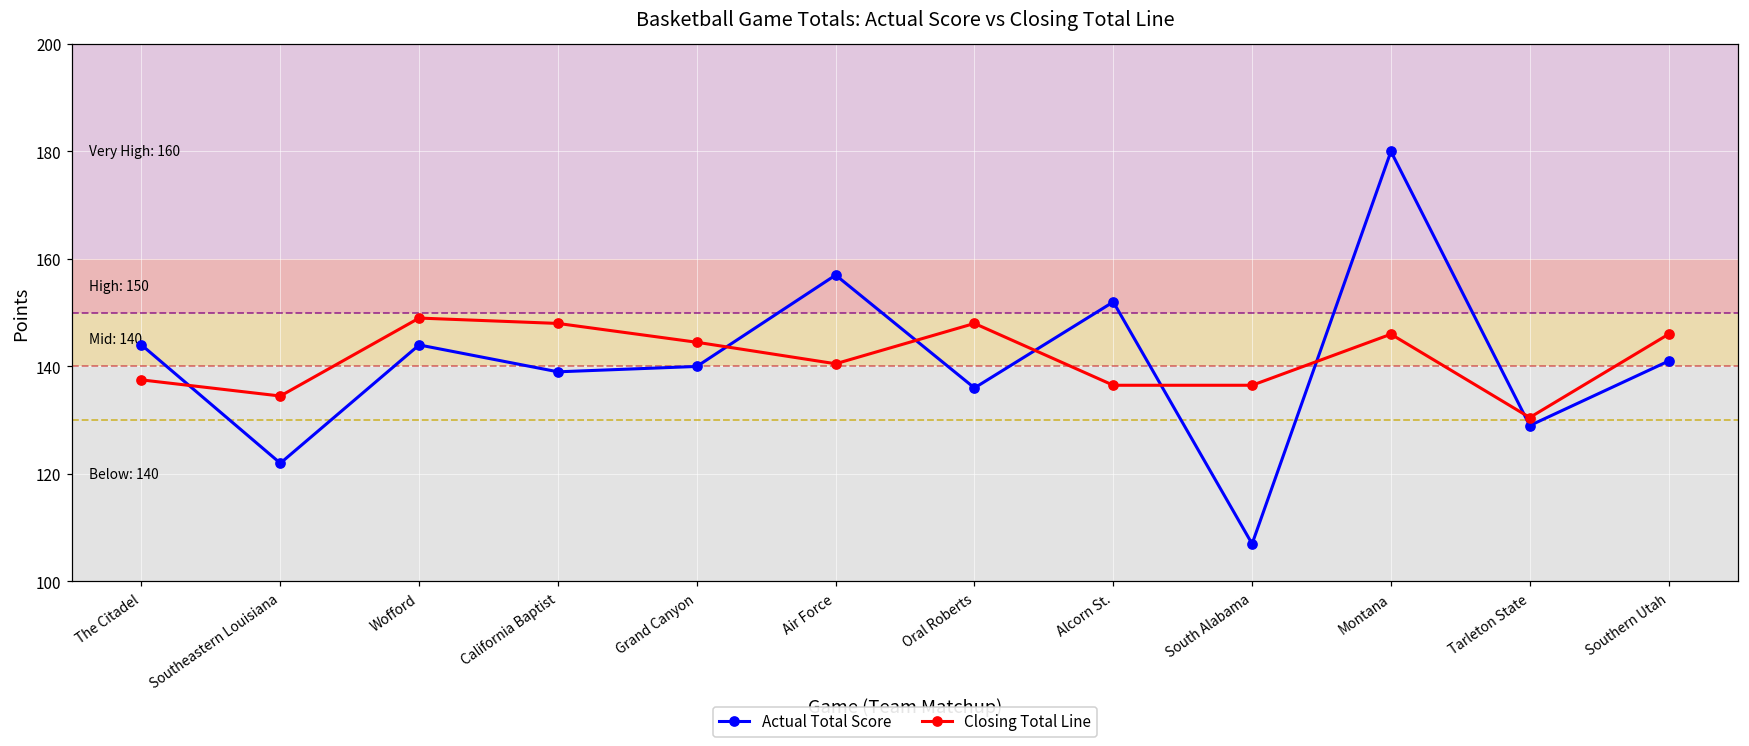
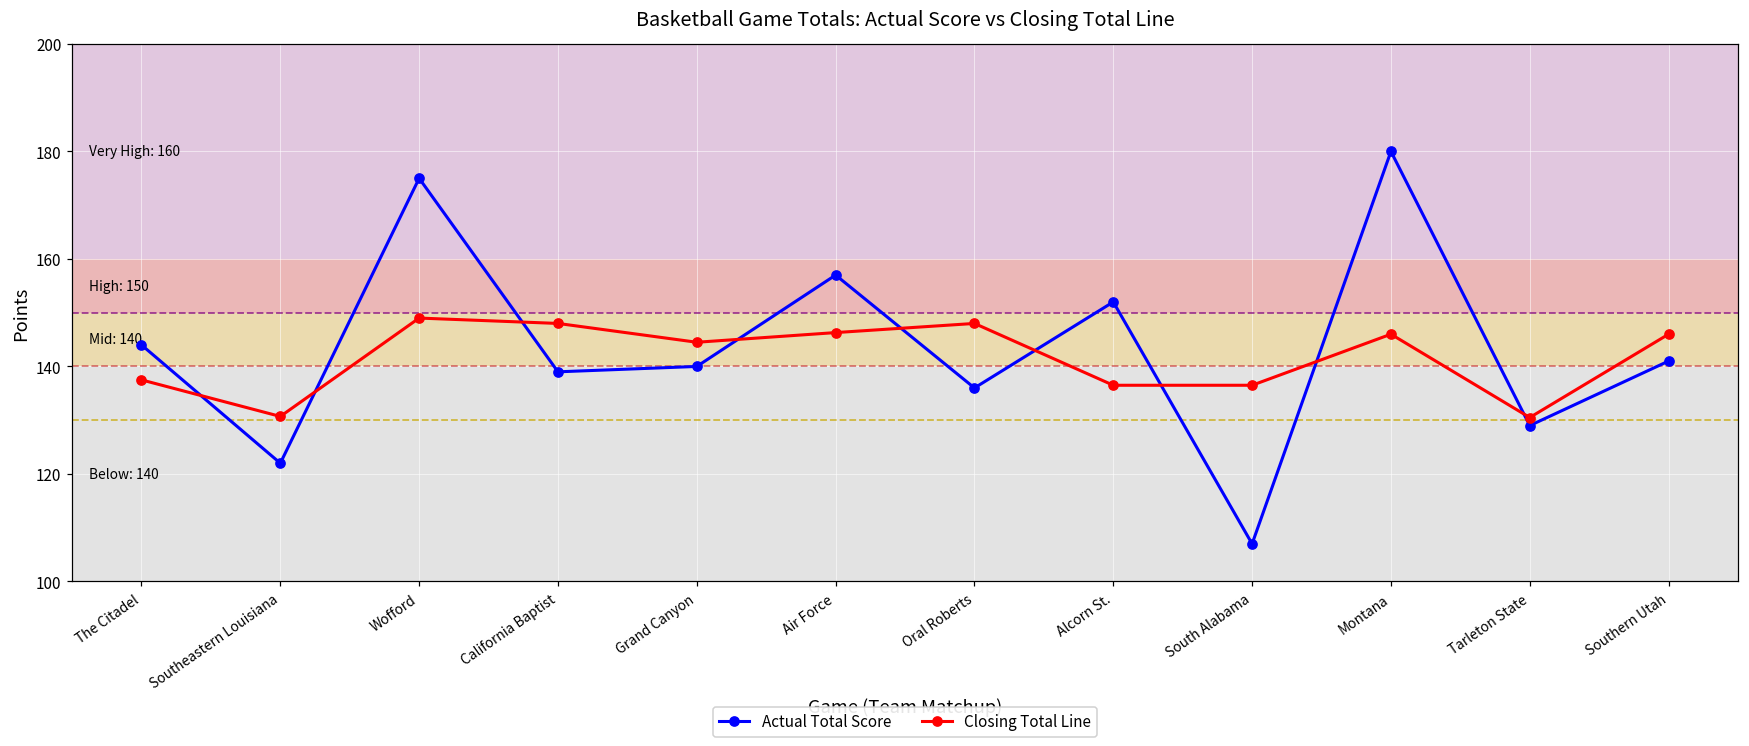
  {
    "Actual Total Score": {
      "Southeastern Louisiana": 122,
-     "Wofford": 144,
+     "Wofford": 175,
      "California Baptist": 139,
      "Grand Canyon": 140,
      "Air Force": 157,
      "Oral Roberts": 136,
      "Alcorn St.": 152,
      "South Alabama": 107,
      "Montana": 180,
      "Tarleton State": 129,
      "Southern Utah": 141
    },
    "Closing Total Line": {
      "The Citadel": 138,
-     "Southeastern Louisiana": 135,
+     "Southeastern Louisiana": 131,
      "Wofford": 149,
      "California Baptist": 148,
      "Grand Canyon": 145,
-     "Air Force": 141,
+     "Air Force": 146,
      "Oral Roberts": 148,
      "Alcorn St.": 137,
      "South Alabama": 137,
      "Montana": 146,
      "Tarleton State": 131,
      "Southern Utah": 146
    }
  }
